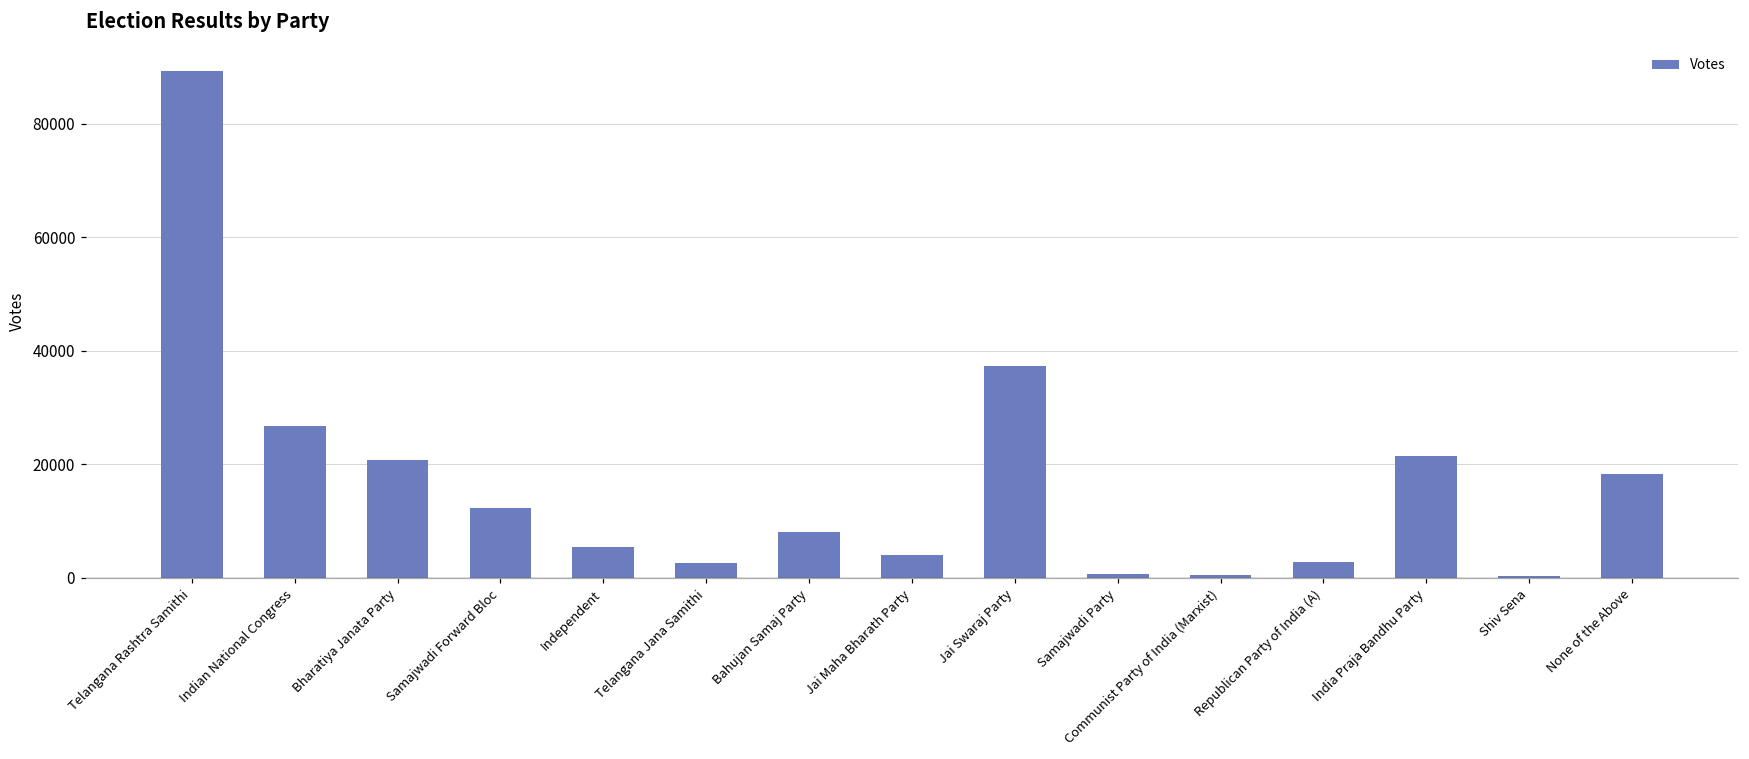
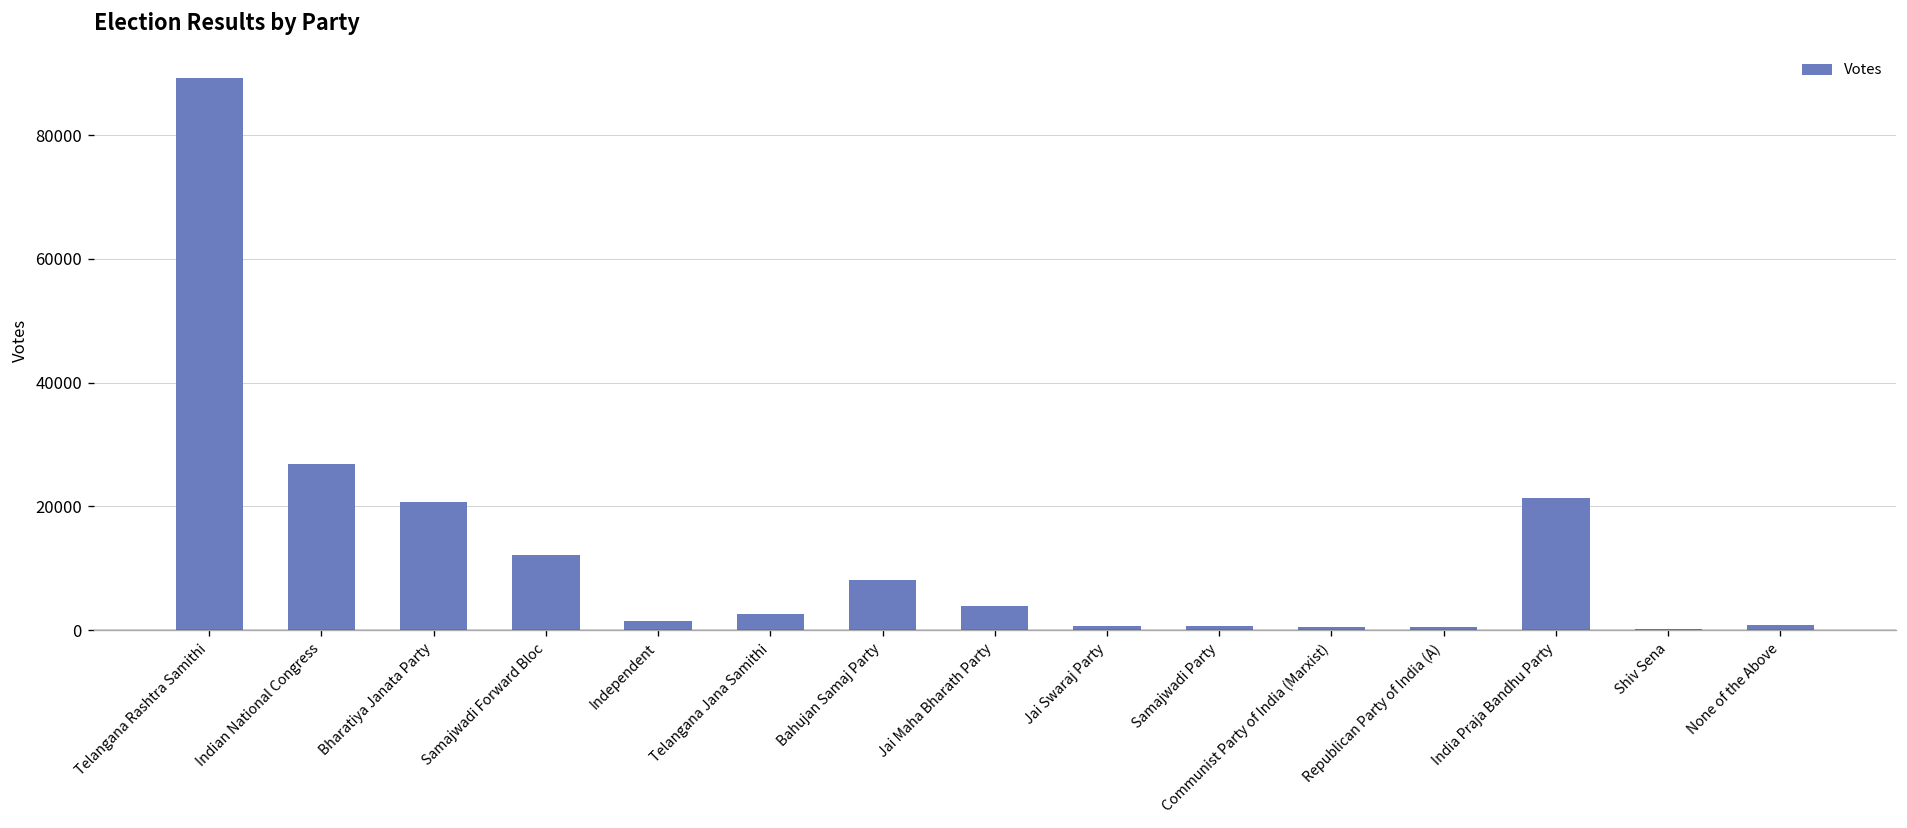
  {
    "Telangana Rashtra Samithi": 89000,
    "Indian National Congress": 27000,
    "Bharatiya Janata Party": 21000,
    "Samajwadi Forward Bloc": 12000,
-   "Independent": 5000,
+   "Independent": 1000,
    "Telangana Jana Samithi": 3000,
    "Bahujan Samaj Party": 8000,
    "Jai Maha Bharath Party": 4000,
-   "Jai Swaraj Party": 37000,
+   "Jai Swaraj Party": 1000,
    "Samajwadi Party": 1000,
-   "Republican Party of India (A)": 3000,
+   "Republican Party of India (A)": 0,
    "India Praja Bandhu Party": 21000,
-   "None of the Above": 18000
+   "None of the Above": 1000
  }
